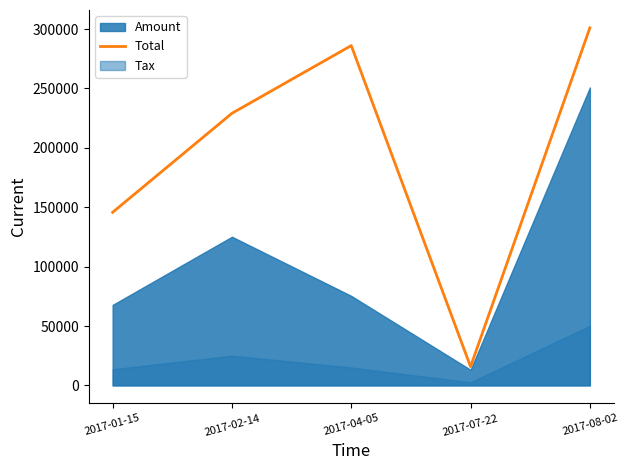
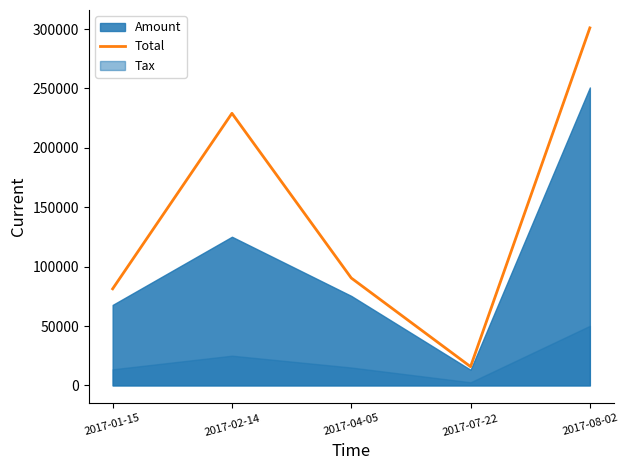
  {
    "Total": {
-     "2017-01-15": 146000,
+     "2017-01-15": 81000,
      "2017-02-14": 229000,
-     "2017-04-05": 286000,
+     "2017-04-05": 90000,
      "2017-07-22": 16000,
      "2017-08-02": 301000
    }
  }
